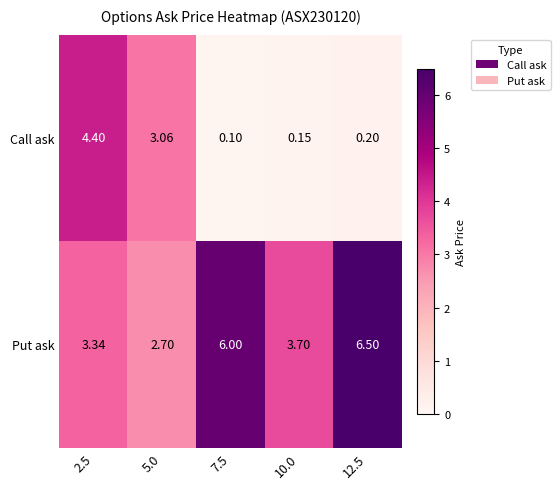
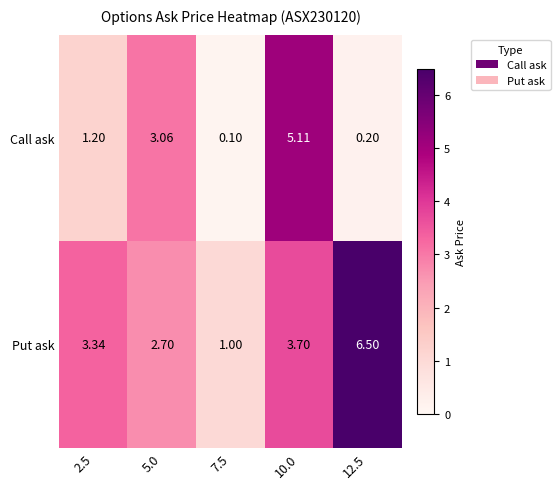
  {
    "Call ask": {
-     "2.5": 4.40,
+     "2.5": 1.20,
      "5.0": 3.06,
      "7.5": 0.10,
-     "10.0": 0.15,
+     "10.0": 5.11,
      "12.5": 0.20
    },
    "Put ask": {
      "2.5": 3.34,
      "5.0": 2.70,
-     "7.5": 6.00,
+     "7.5": 1.00,
      "10.0": 3.70,
      "12.5": 6.50
    }
  }
